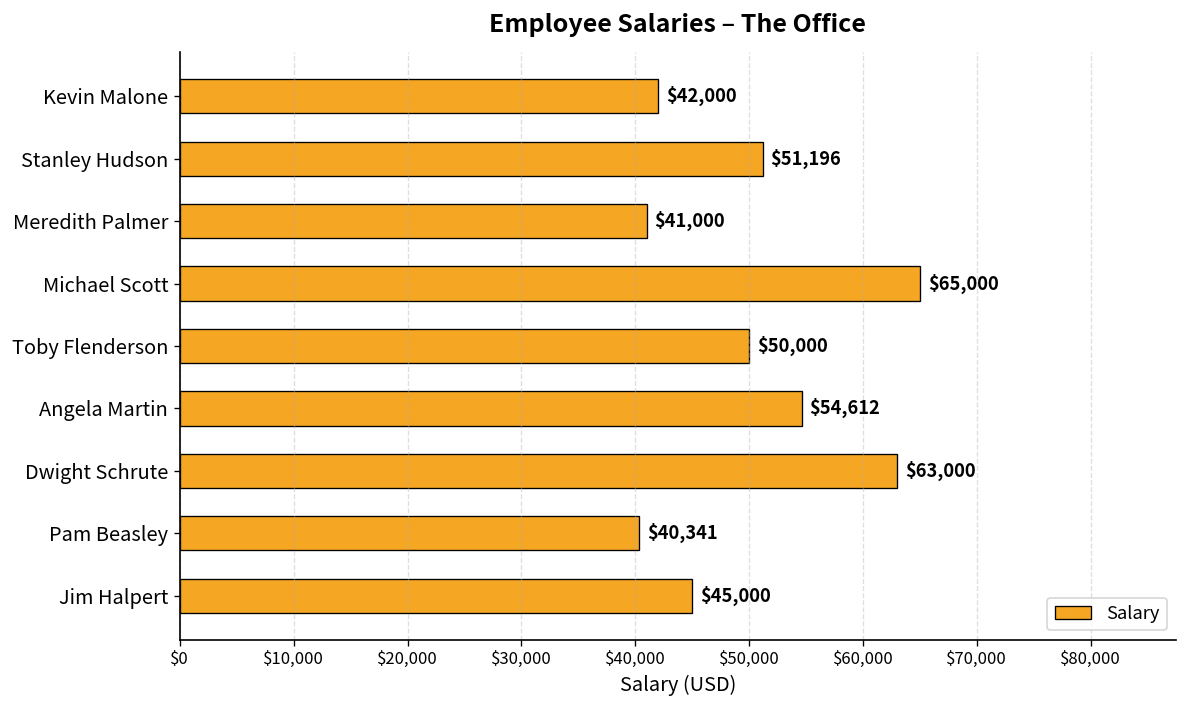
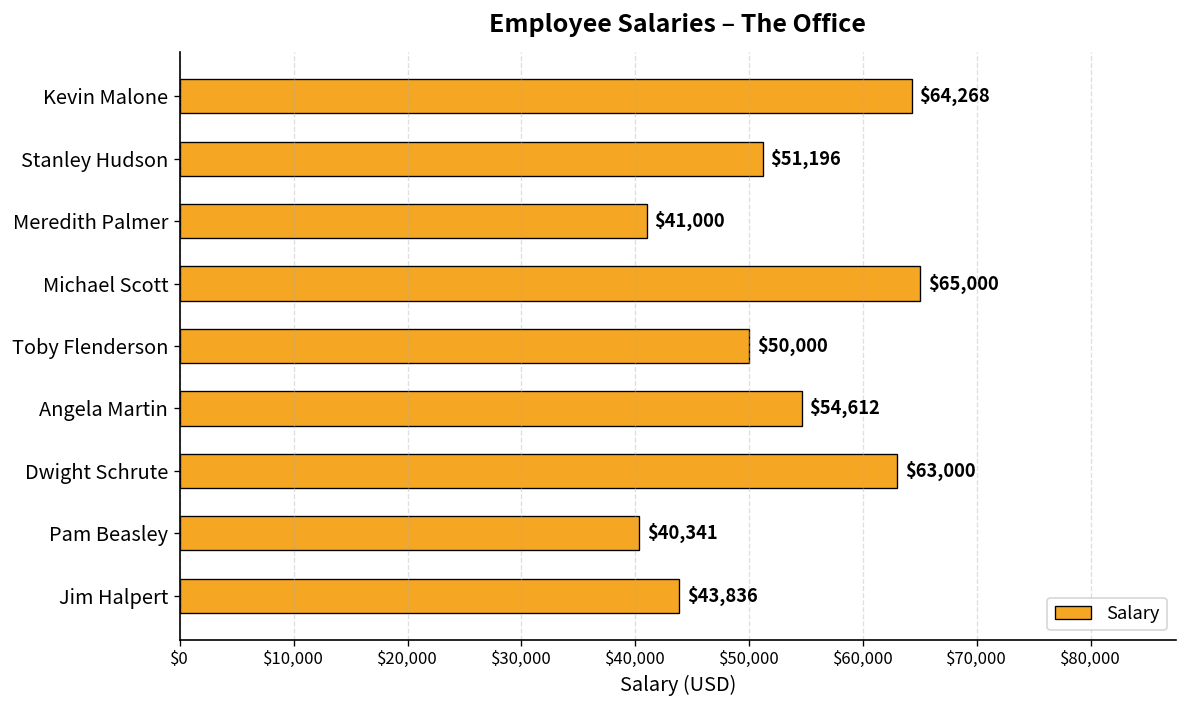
  {
-   "Kevin Malone": "$42,000",
+   "Kevin Malone": "$64,268",
    "Stanley Hudson": "$51,196",
    "Meredith Palmer": "$41,000",
    "Michael Scott": "$65,000",
    "Toby Flenderson": "$50,000",
    "Angela Martin": "$54,612",
    "Dwight Schrute": "$63,000",
    "Pam Beasley": "$40,341",
-   "Jim Halpert": "$45,000"
+   "Jim Halpert": "$43,836"
  }
